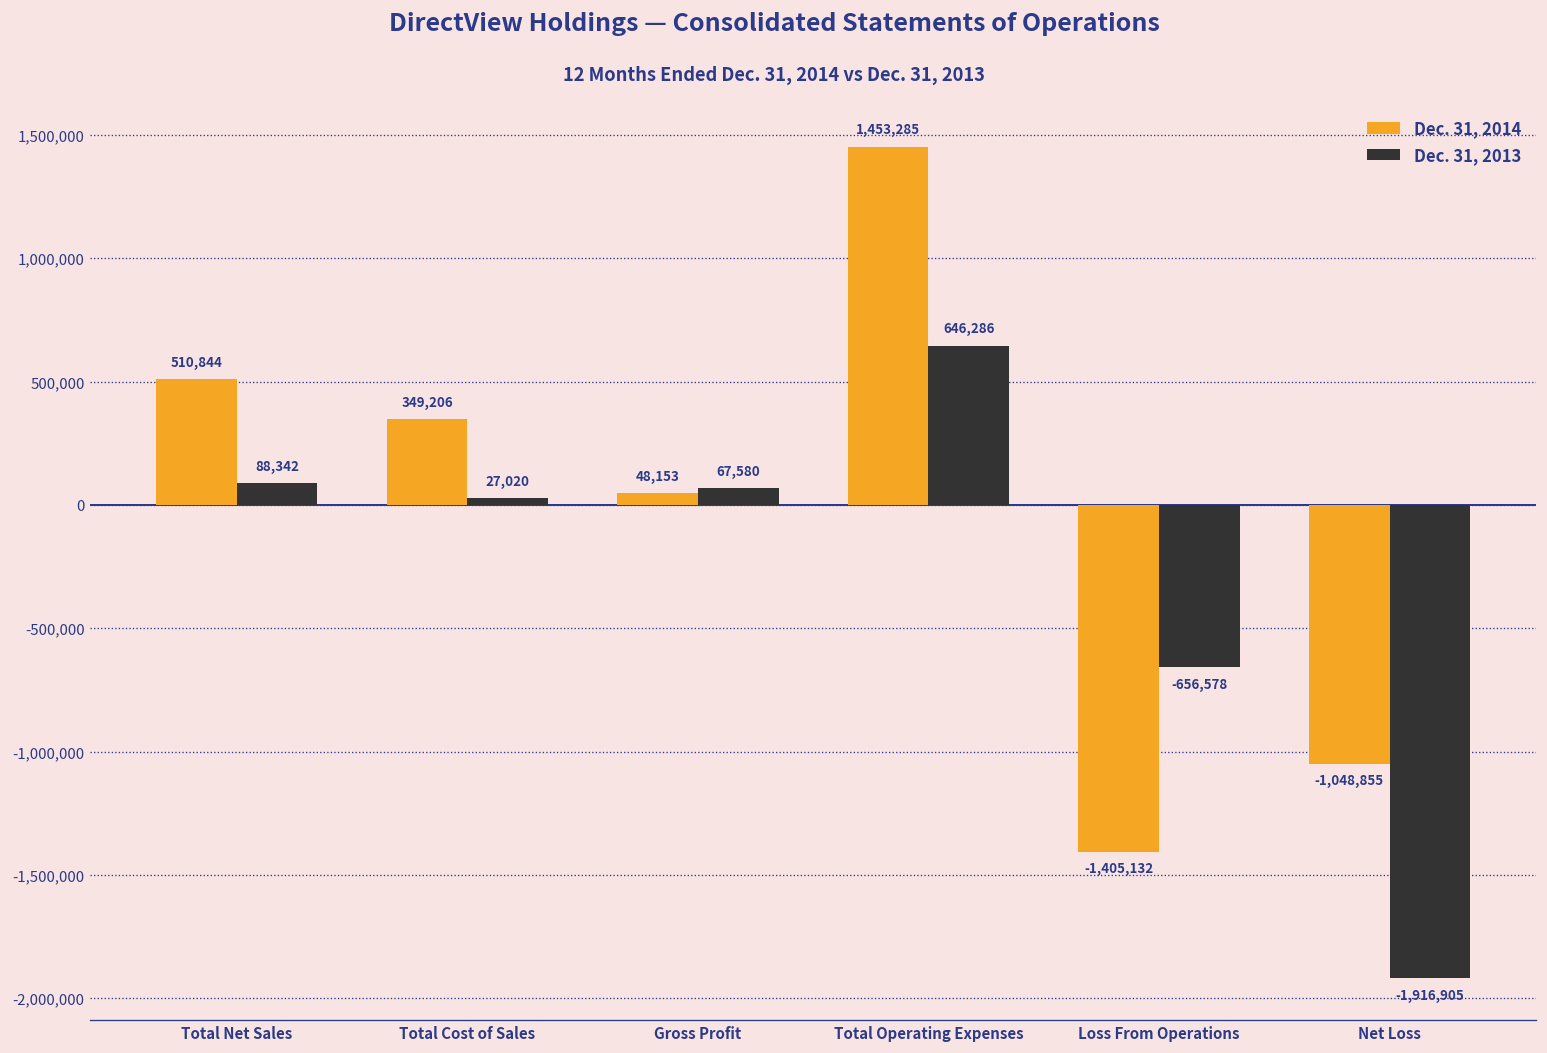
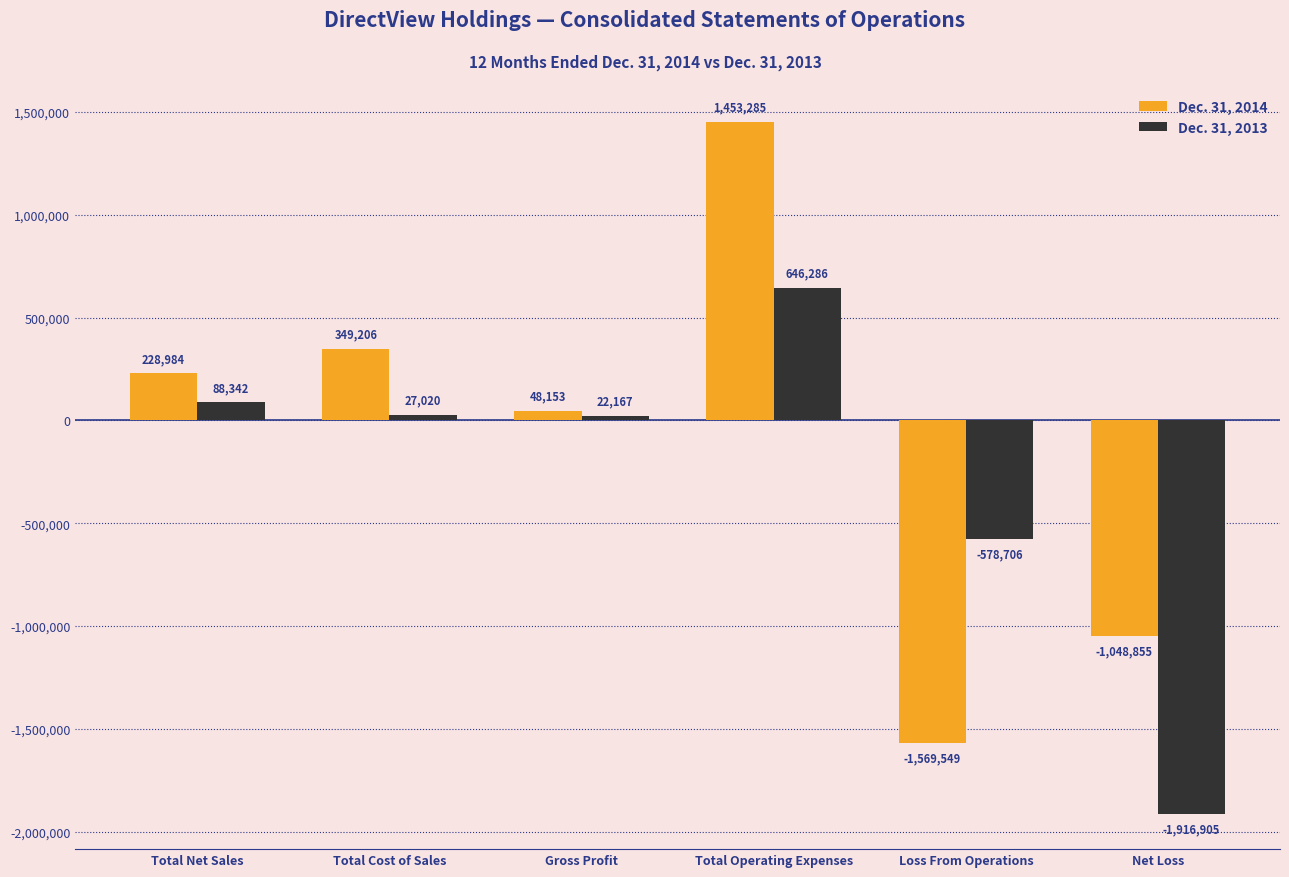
  {
    "Dec. 31, 2014": {
-     "Total Net Sales": "510,844",
+     "Total Net Sales": "228,984",
      "Total Cost of Sales": "349,206",
      "Gross Profit": "48,153",
      "Total Operating Expenses": "1,453,285",
-     "Loss From Operations": "-1,405,132",
+     "Loss From Operations": "-1,569,549",
      "Net Loss": "-1,048,855"
    },
    "Dec. 31, 2013": {
      "Total Net Sales": "88,342",
      "Total Cost of Sales": "27,020",
-     "Gross Profit": "67,580",
+     "Gross Profit": "22,167",
      "Total Operating Expenses": "646,286",
-     "Loss From Operations": "-656,578",
+     "Loss From Operations": "-578,706",
      "Net Loss": "-1,916,905"
    }
  }
